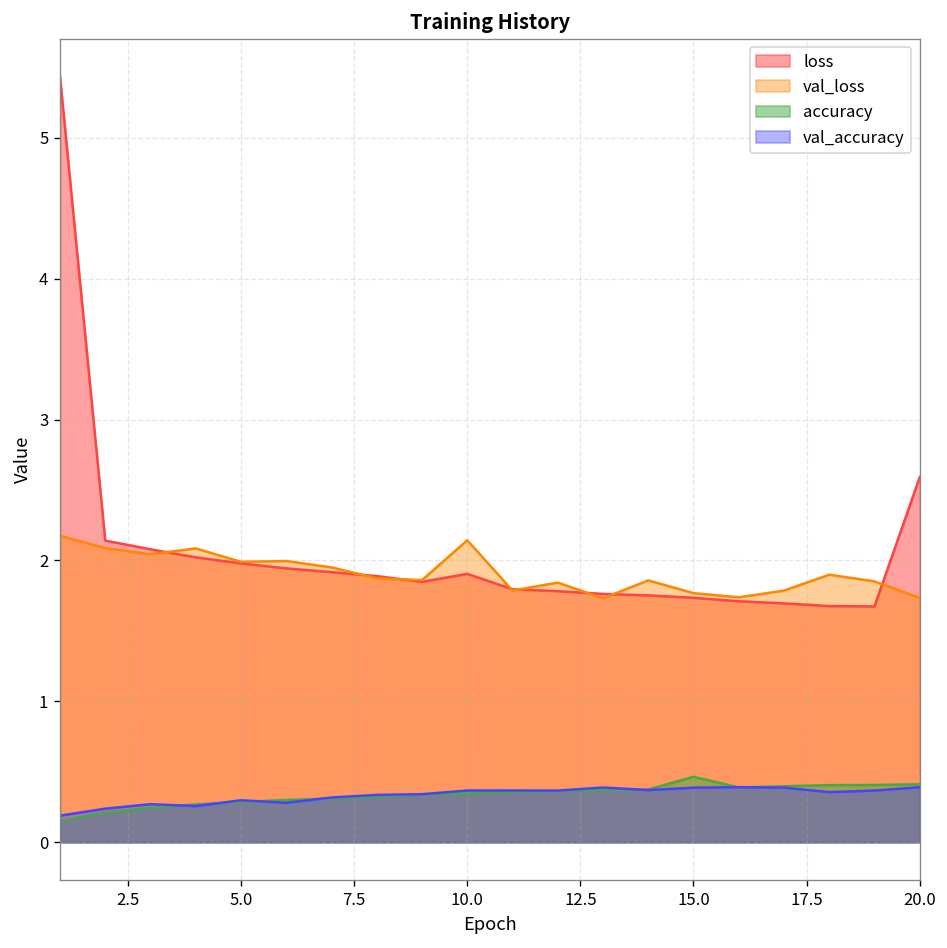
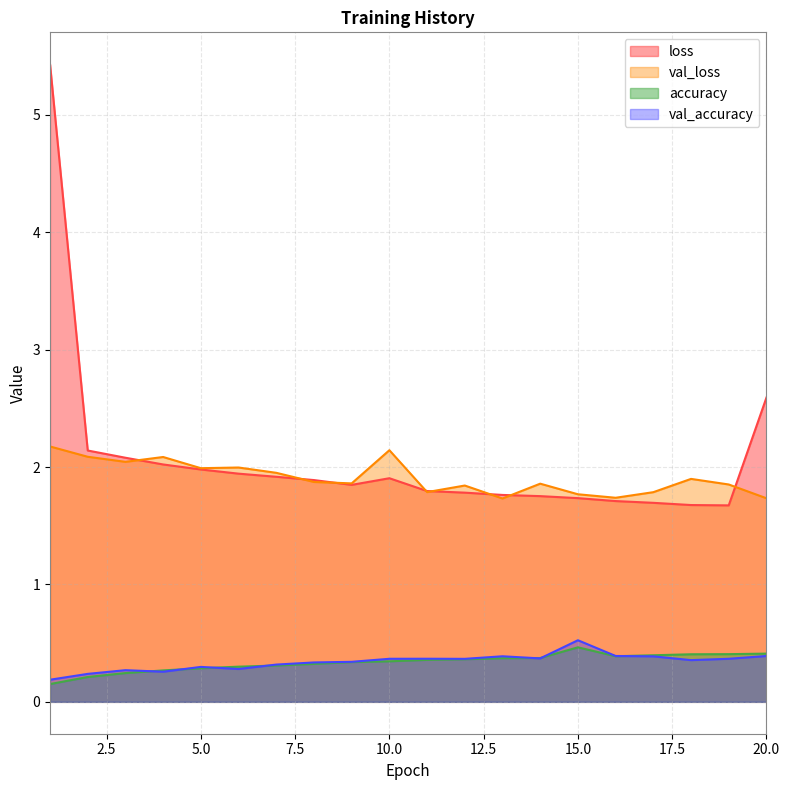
  {
    "loss": {
      "10.0": 1.90,
      "15.0": 1.74,
      "20.0": 2.59
    },
    "val_loss": {
      "10.0": 2.14,
      "15.0": 1.77,
      "20.0": 1.73
    },
    "accuracy": {
      "15.0": 0.46
    },
    "val_accuracy": {
-     "15.0": 0.39
+     "15.0": 0.52
    }
  }
